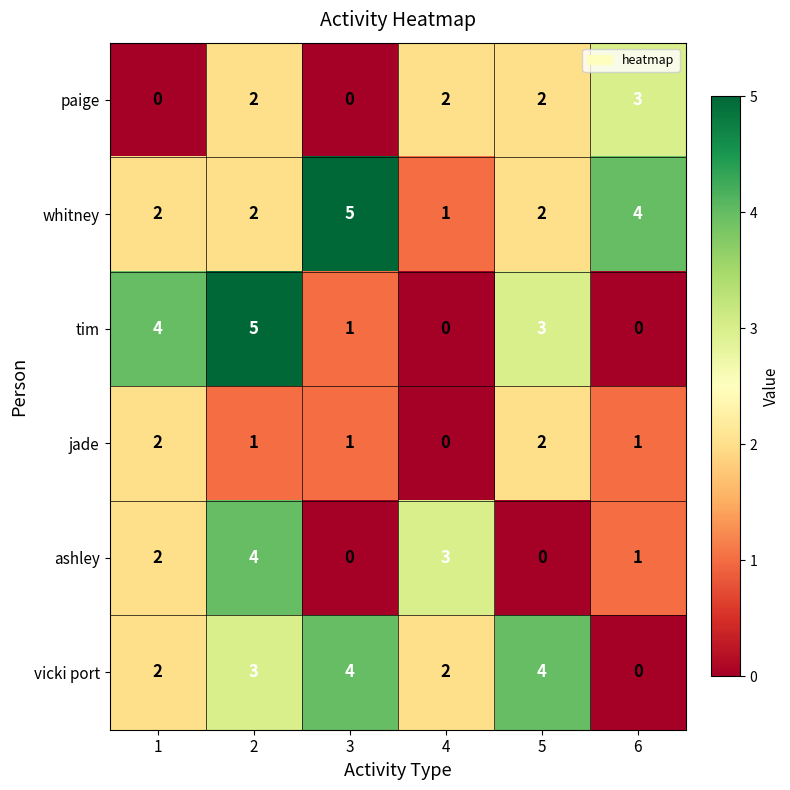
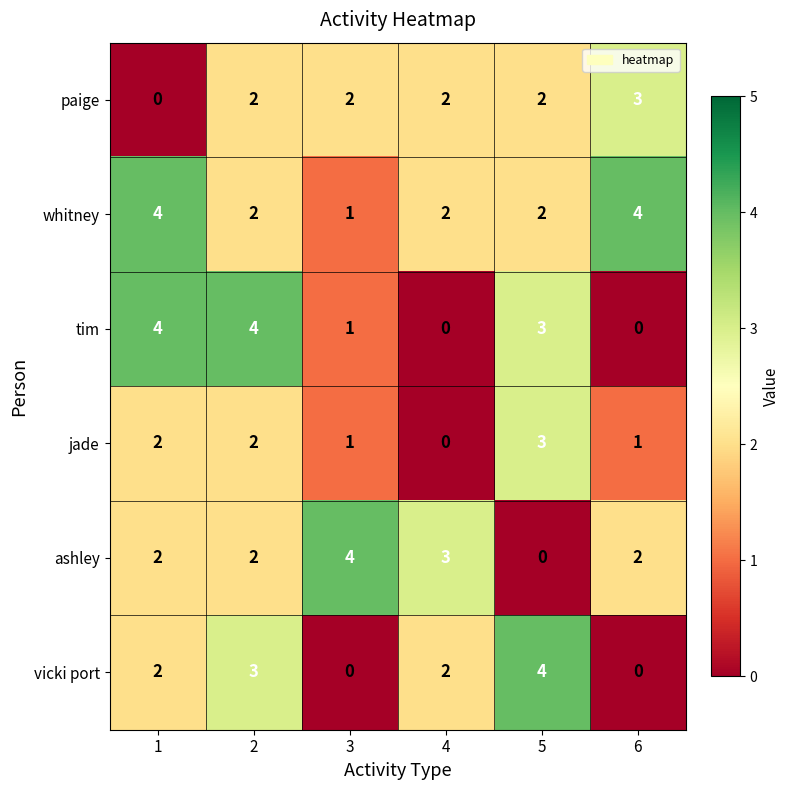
  {
    "paige": {
      "1": 0,
      "2": 2,
-     "3": 0,
+     "3": 2,
      "4": 2,
      "5": 2,
      "6": 3
    },
    "whitney": {
-     "1": 2,
+     "1": 4,
      "2": 2,
-     "3": 5,
-     "4": 1,
+     "3": 1,
+     "4": 2,
      "5": 2,
      "6": 4
    },
    "tim": {
      "1": 4,
-     "2": 5,
+     "2": 4,
      "3": 1,
      "4": 0,
      "5": 3,
      "6": 0
    },
    "jade": {
      "1": 2,
-     "2": 1,
+     "2": 2,
      "3": 1,
      "4": 0,
-     "5": 2,
+     "5": 3,
      "6": 1
    },
    "ashley": {
      "1": 2,
-     "2": 4,
-     "3": 0,
+     "2": 2,
+     "3": 4,
      "4": 3,
      "5": 0,
-     "6": 1
+     "6": 2
    },
    "vicki port": {
      "1": 2,
      "2": 3,
-     "3": 4,
+     "3": 0,
      "4": 2,
      "5": 4,
      "6": 0
    }
  }
